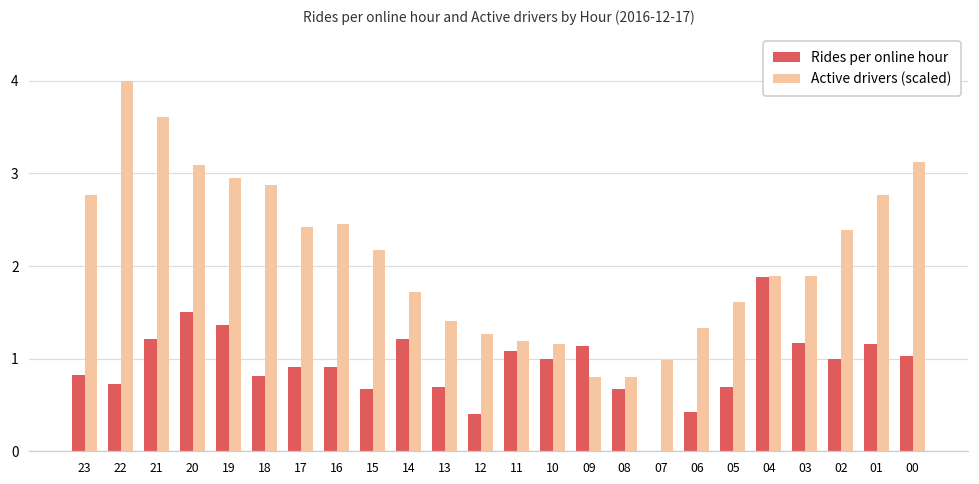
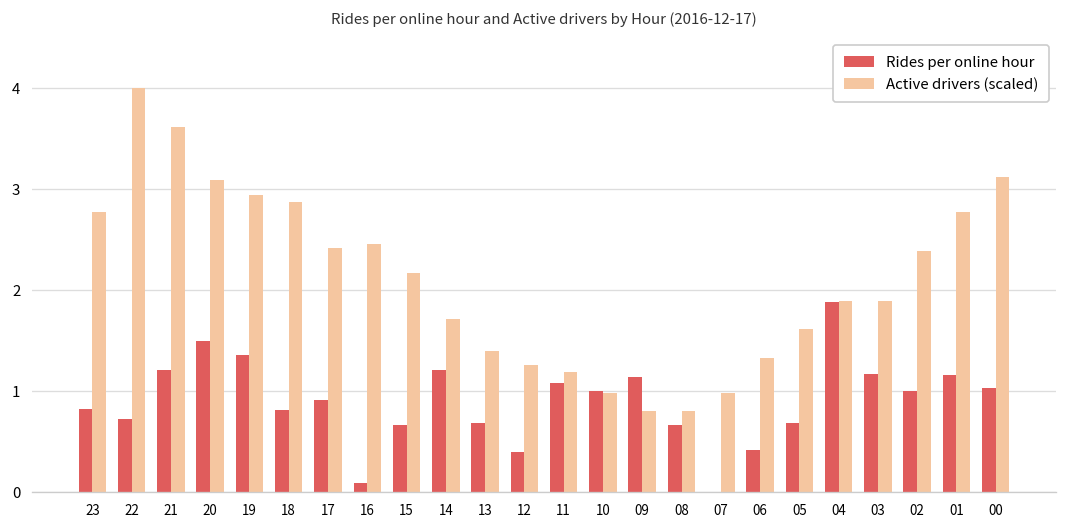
  {
    "Rides per online hour": {
      "23": 0.8,
      "22": 0.7,
      "21": 1.2,
      "20": 1.5,
      "19": 1.4,
      "18": 0.8,
      "17": 0.9,
-     "16": 0.9,
+     "16": 0.1,
      "15": 0.7,
      "14": 1.2,
      "13": 0.7,
      "12": 0.4,
      "11": 1.1,
      "10": 1.0,
      "09": 1.1,
      "08": 0.7,
      "07": 0.0,
      "06": 0.4,
      "05": 0.7,
      "04": 1.9,
      "03": 1.2,
      "02": 1.0,
      "01": 1.2,
      "00": 1.0
    },
    "Active drivers (scaled)": {
      "23": 2.8,
      "22": 4.0,
      "21": 3.6,
      "20": 3.1,
      "19": 2.9,
      "18": 2.9,
      "17": 2.4,
      "16": 2.5,
      "15": 2.2,
      "14": 1.7,
      "13": 1.4,
      "12": 1.3,
      "11": 1.2,
-     "10": 1.2,
+     "10": 1.0,
      "09": 0.8,
      "08": 0.8,
      "07": 1.0,
      "06": 1.3,
      "05": 1.6,
      "04": 1.9,
      "03": 1.9,
      "02": 2.4,
      "01": 2.8,
      "00": 3.1
    }
  }
